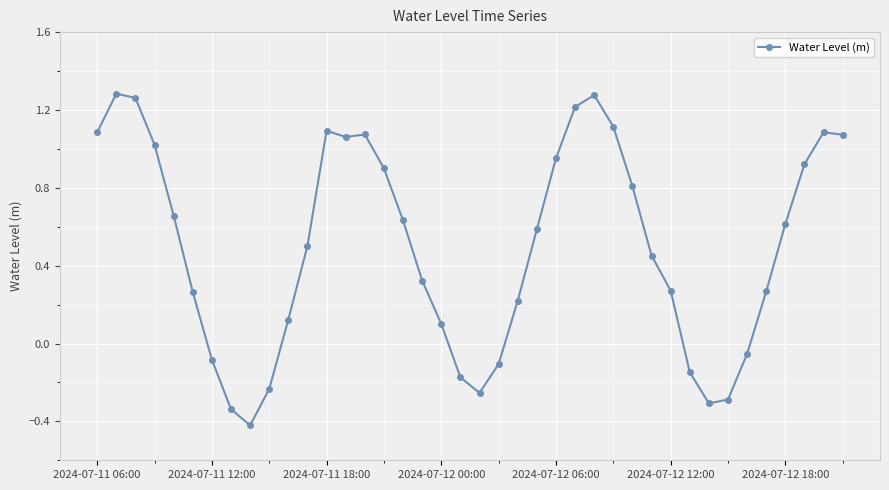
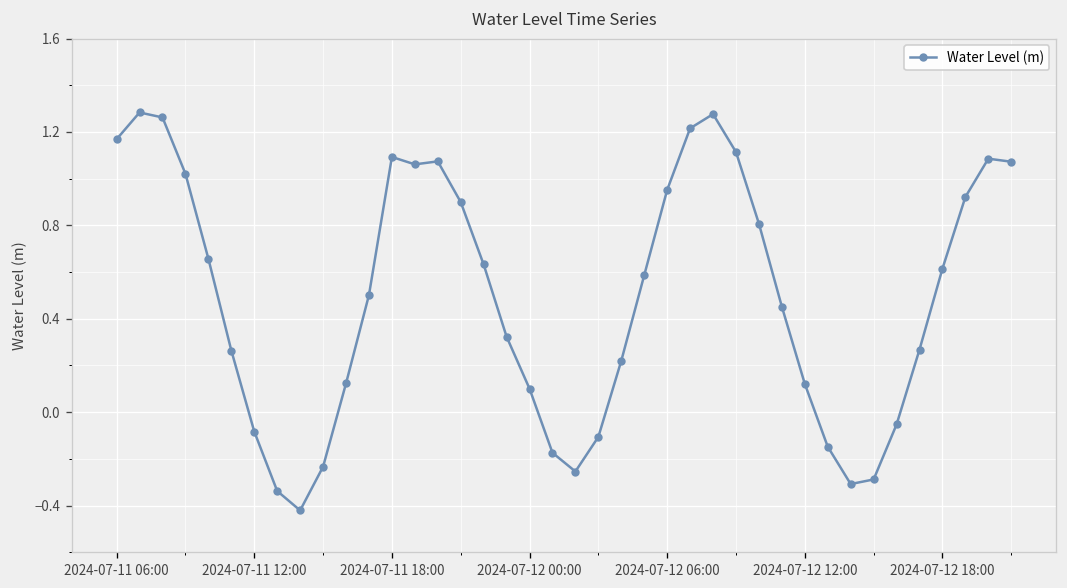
  {
-   "2024-07-11 06:00": 1.09,
+   "2024-07-11 06:00": 1.17,
    "2024-07-11 12:00": -0.08,
    "2024-07-11 18:00": 1.09,
    "2024-07-12 00:00": 0.10,
    "2024-07-12 06:00": 0.95,
-   "2024-07-12 12:00": 0.27,
+   "2024-07-12 12:00": 0.12,
    "2024-07-12 18:00": 0.61
  }
